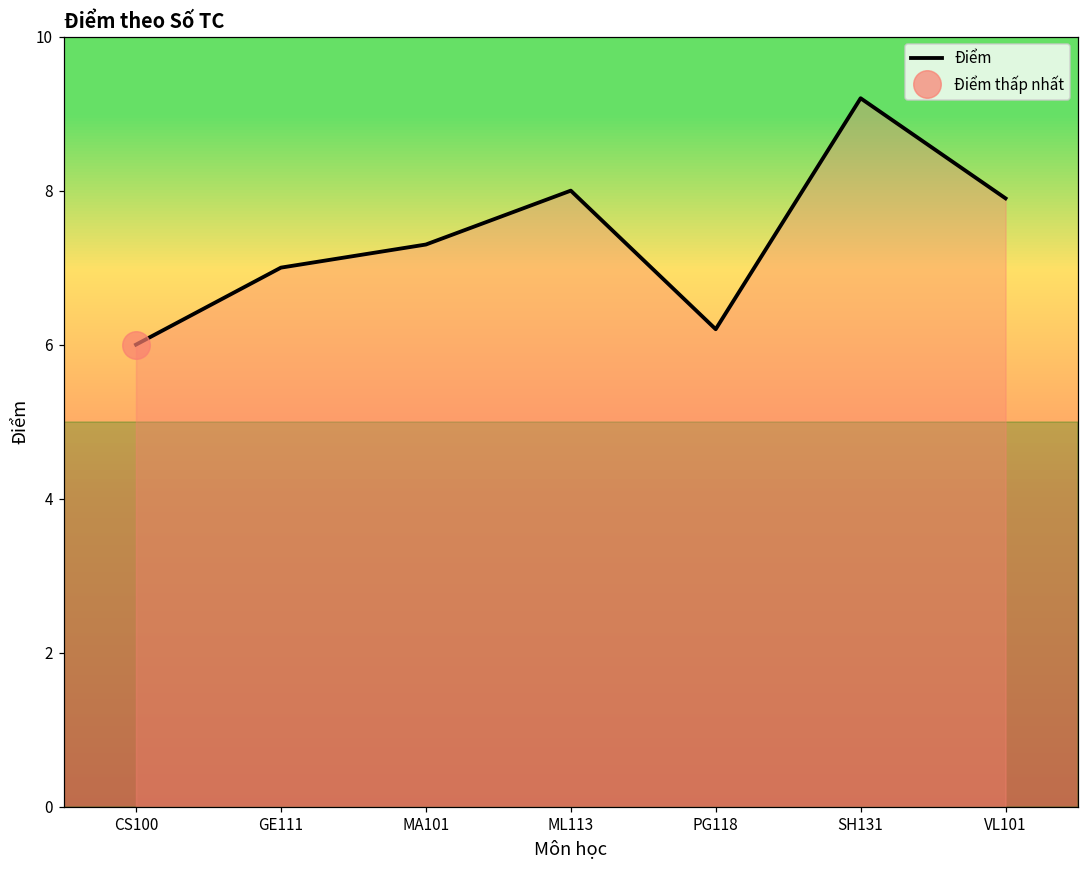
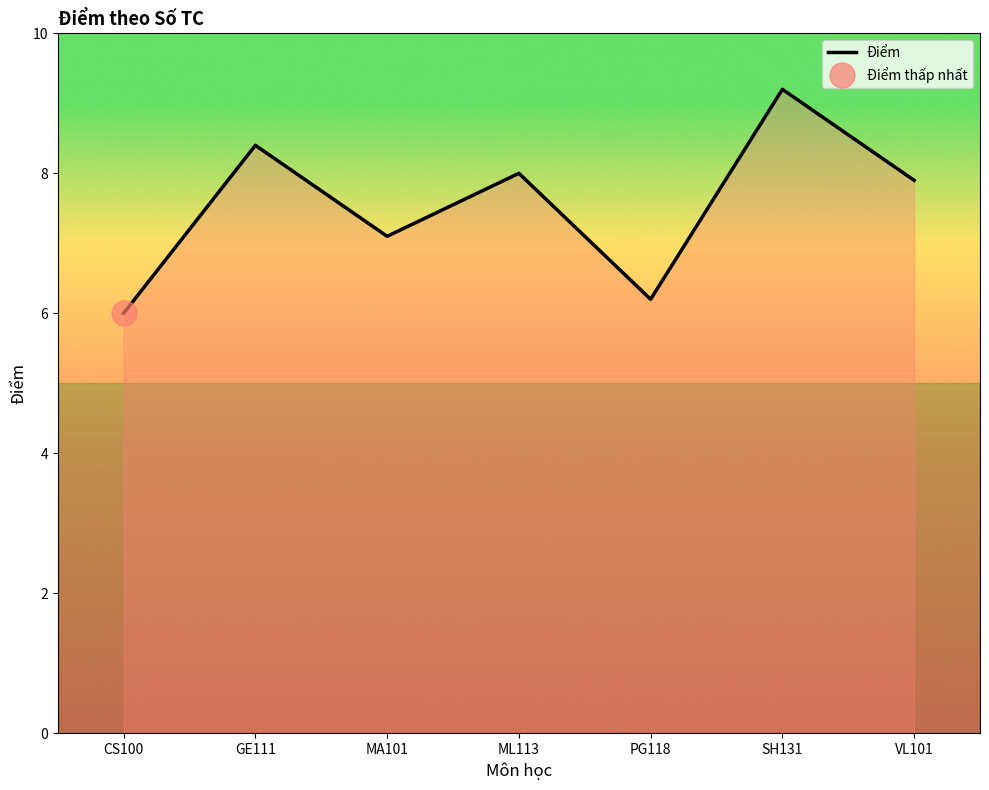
  {
    "Điểm": {
-     "GE111": 7.0,
-     "MA101": 7.3,
+     "GE111": 8.4,
+     "MA101": 7.1,
      "ML113": 8.0,
      "PG118": 6.2,
      "SH131": 9.2,
      "VL101": 7.9
    }
  }
